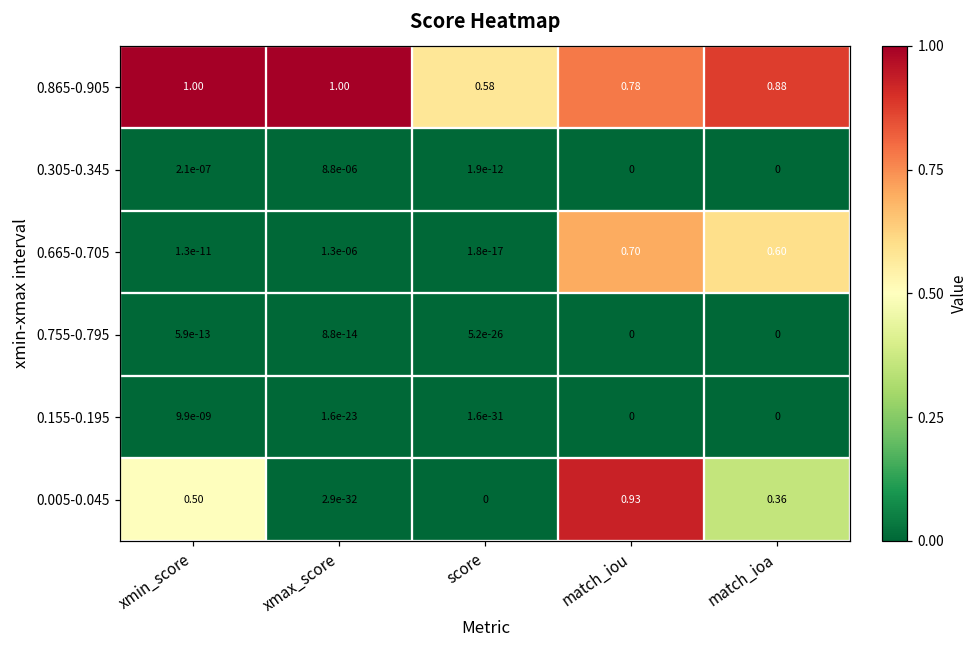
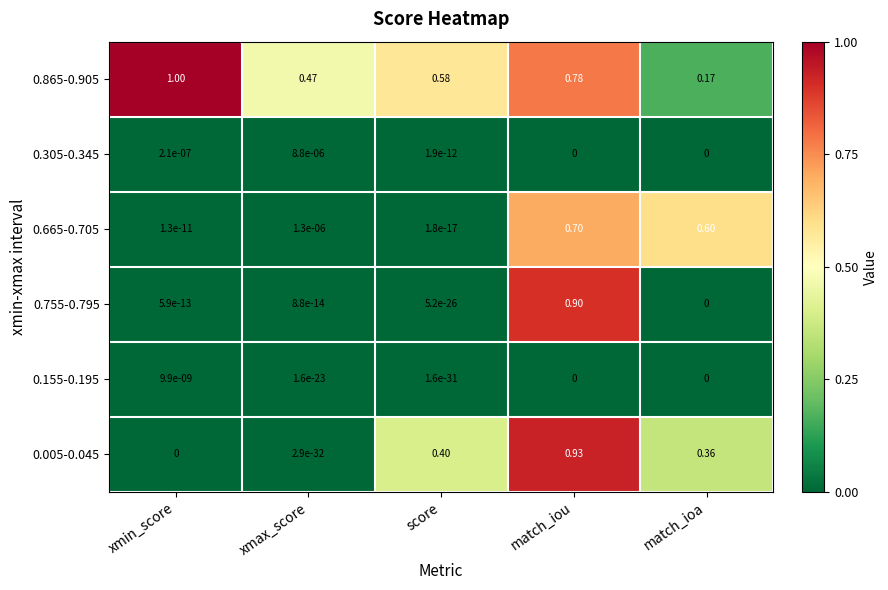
  {
    "0.865-0.905": {
      "xmin_score": "1.00",
-     "xmax_score": "1.00",
+     "xmax_score": "0.47",
      "score": "0.58",
      "match_iou": "0.78",
-     "match_ioa": "0.88"
+     "match_ioa": "0.17"
    },
    "0.305-0.345": {
      "xmin_score": "2.1e-07",
      "xmax_score": "8.8e-06",
      "score": "1.9e-12",
      "match_iou": "0",
      "match_ioa": "0"
    },
    "0.665-0.705": {
      "xmin_score": "1.3e-11",
      "xmax_score": "1.3e-06",
      "score": "1.8e-17",
      "match_iou": "0.70",
      "match_ioa": "0.60"
    },
    "0.755-0.795": {
      "xmin_score": "5.9e-13",
      "xmax_score": "8.8e-14",
      "score": "5.2e-26",
-     "match_iou": "0",
+     "match_iou": "0.90",
      "match_ioa": "0"
    },
    "0.155-0.195": {
      "xmin_score": "9.9e-09",
      "xmax_score": "1.6e-23",
      "score": "1.6e-31",
      "match_iou": "0",
      "match_ioa": "0"
    },
    "0.005-0.045": {
-     "xmin_score": "0.50",
+     "xmin_score": "0",
      "xmax_score": "2.9e-32",
-     "score": "0",
+     "score": "0.40",
      "match_iou": "0.93",
      "match_ioa": "0.36"
    }
  }
